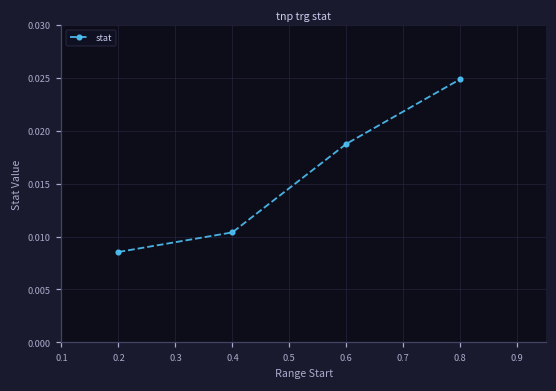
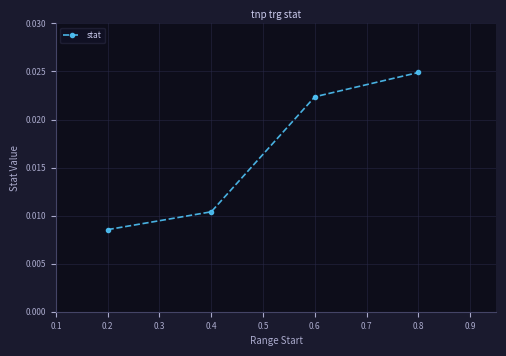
  {
    "0.2": 0.009,
    "0.4": 0.010,
-   "0.6": 0.019,
+   "0.6": 0.022,
    "0.8": 0.025
  }
